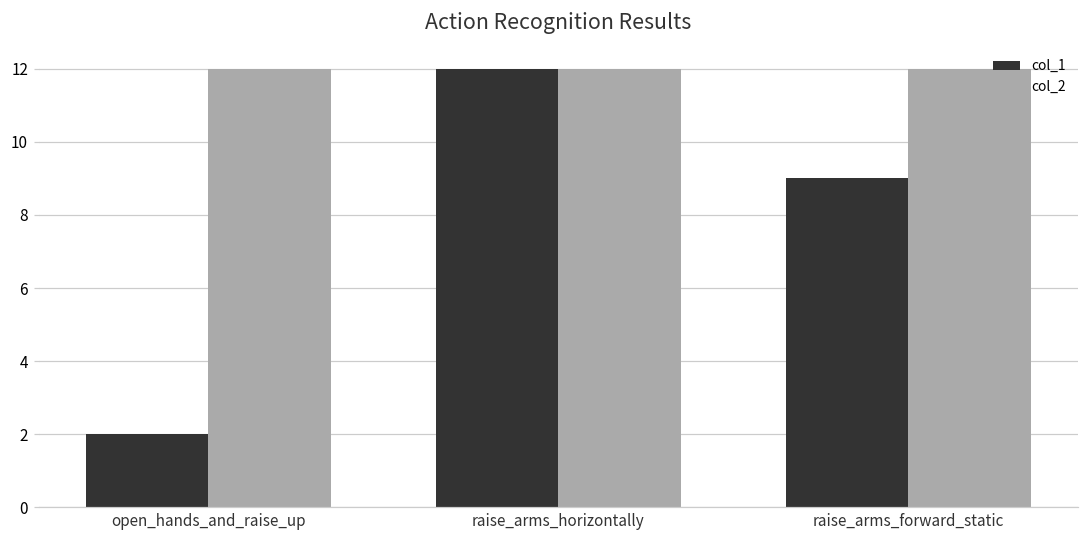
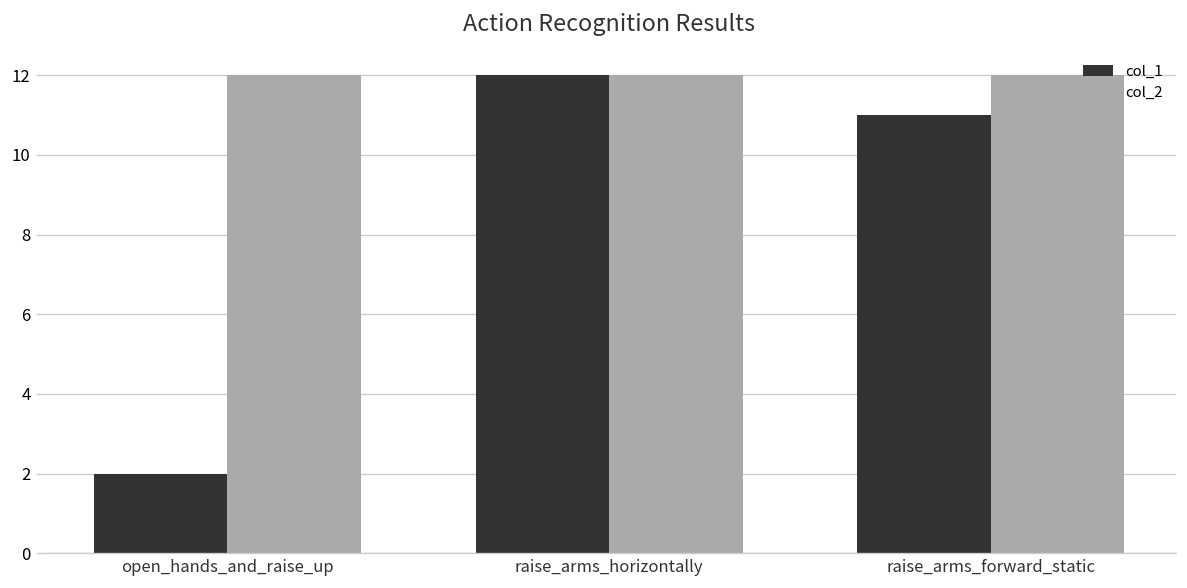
  {
    "col_1": {
      "open_hands_and_raise_up": 2,
      "raise_arms_horizontally": 12,
-     "raise_arms_forward_static": 9
+     "raise_arms_forward_static": 11
    },
    "col_2": {
      "open_hands_and_raise_up": 12,
      "raise_arms_horizontally": 12,
      "raise_arms_forward_static": 12
    }
  }
